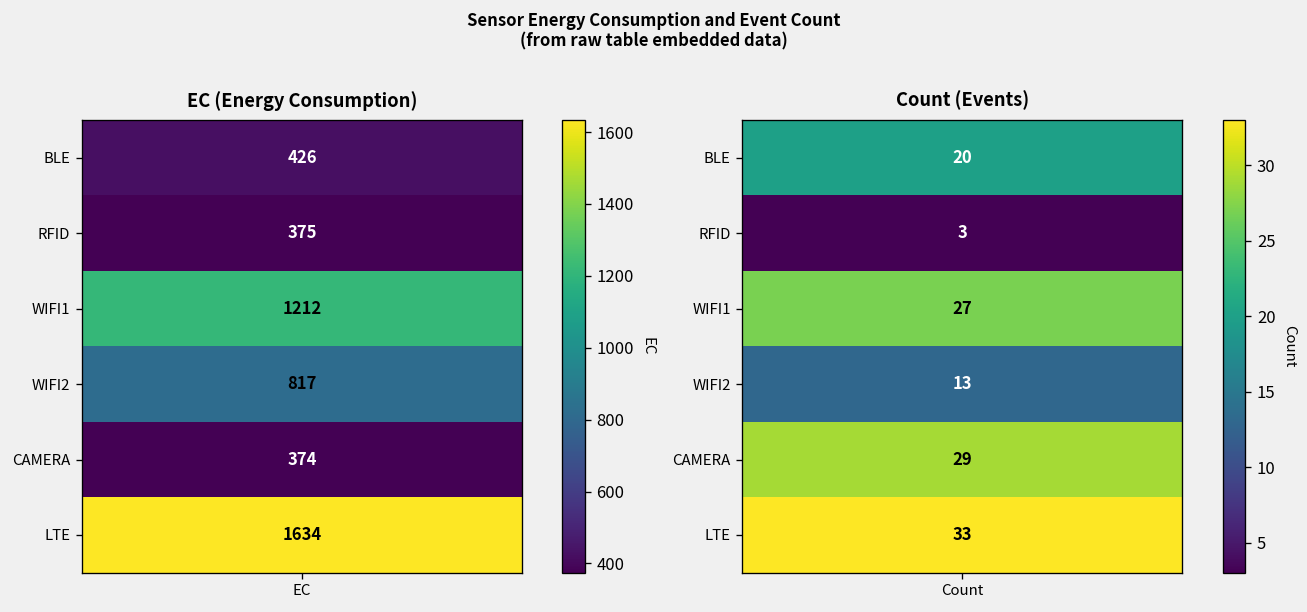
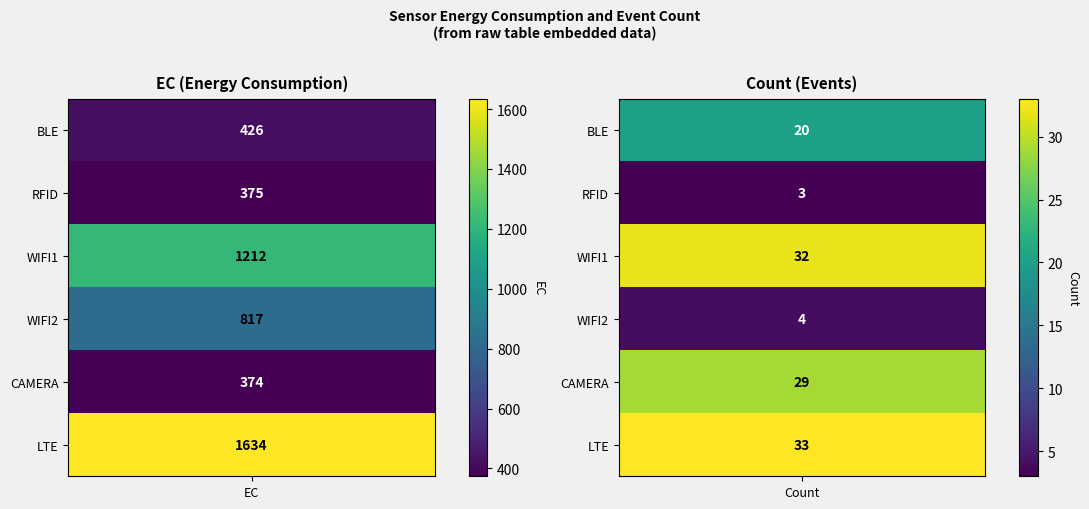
  {
    "EC (Energy Consumption)": {
      "BLE": {
        "EC": 426
      },
      "RFID": {
        "EC": 375
      },
      "WIFI1": {
        "EC": 1212
      },
      "WIFI2": {
        "EC": 817
      },
      "CAMERA": {
        "EC": 374
      },
      "LTE": {
        "EC": 1634
      }
    },
    "Count (Events)": {
      "BLE": {
        "Count": 20
      },
      "RFID": {
        "Count": 3
      },
      "WIFI1": {
-       "Count": 27
+       "Count": 32
      },
      "WIFI2": {
-       "Count": 13
+       "Count": 4
      },
      "CAMERA": {
        "Count": 29
      },
      "LTE": {
        "Count": 33
      }
    }
  }
